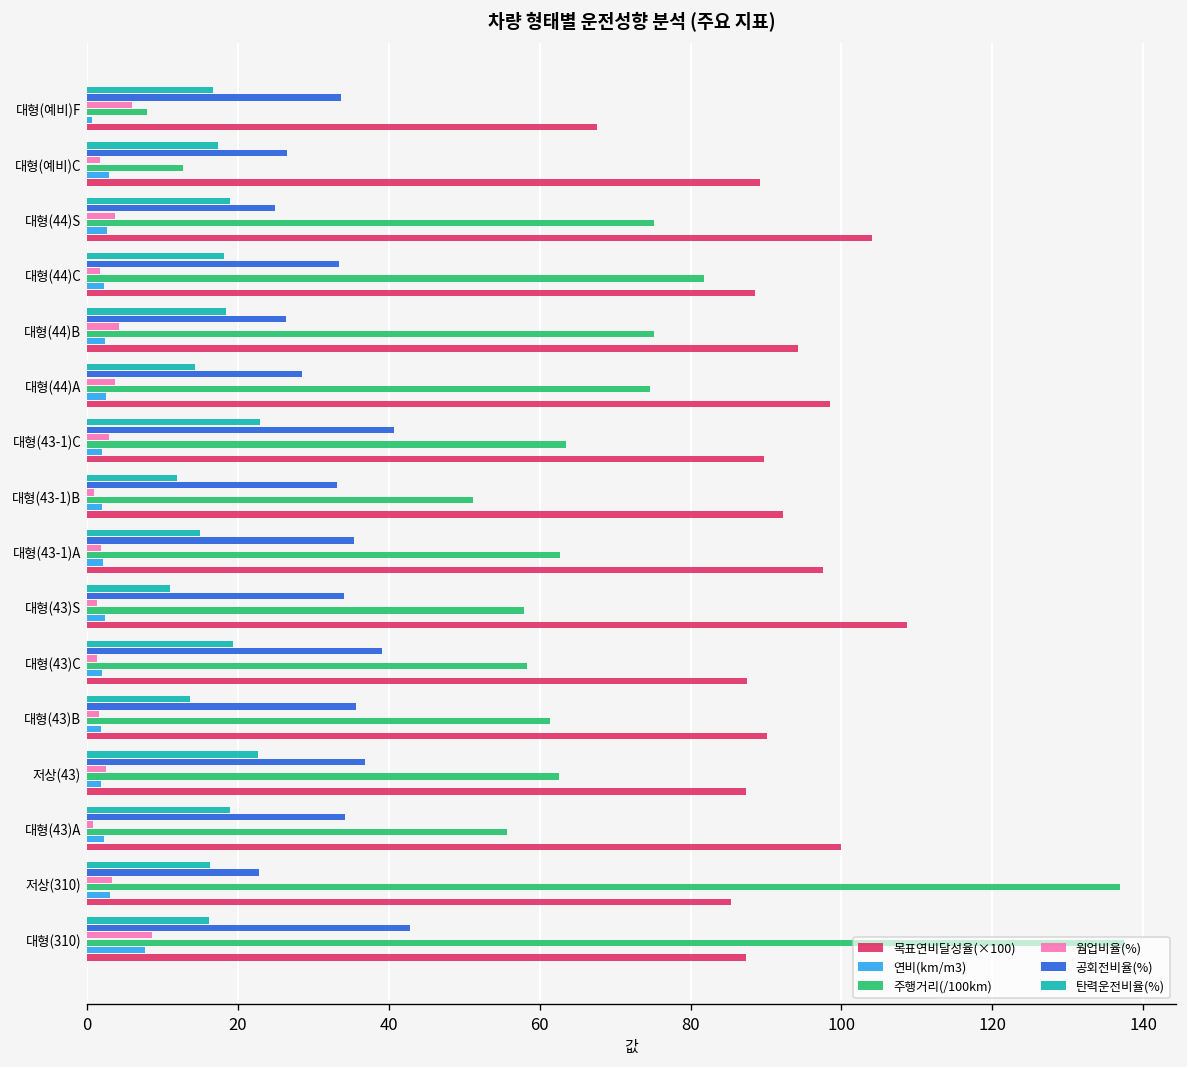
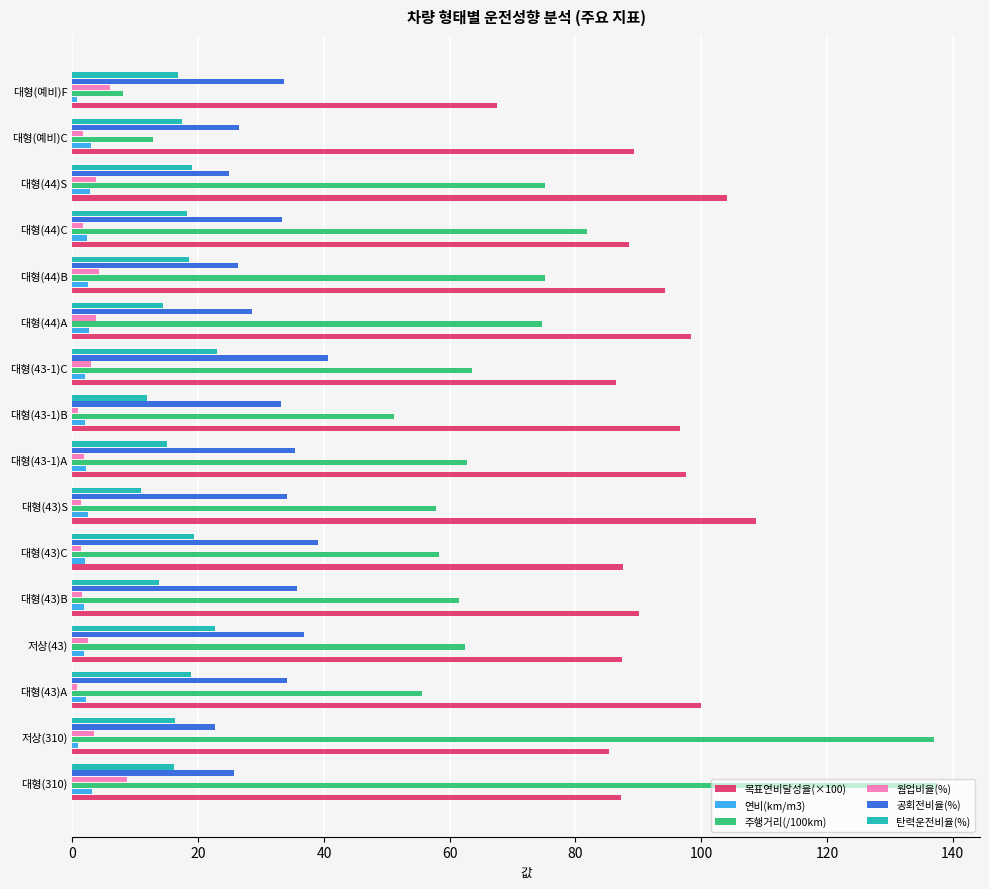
  {
    "목표연비달성율(×100)": {
      "대형(예비)F": 68,
      "대형(예비)C": 89,
      "대형(44)S": 104,
      "대형(44)C": 89,
      "대형(44)B": 94,
      "대형(44)A": 98,
-     "대형(43-1)C": 90,
-     "대형(43-1)B": 92,
+     "대형(43-1)C": 86,
+     "대형(43-1)B": 97,
      "대형(43-1)A": 98,
      "대형(43)S": 109,
      "대형(43)C": 88,
      "대형(43)B": 90,
      "저상(43)": 87,
      "대형(43)A": 100,
      "저상(310)": 85,
      "대형(310)": 87
    },
    "연비(km/m3)": {
      "대형(예비)F": 1,
      "대형(예비)C": 3,
      "대형(44)S": 3,
      "대형(44)C": 2,
      "대형(44)B": 2,
      "대형(44)A": 3,
      "대형(43-1)C": 2,
      "대형(43-1)B": 2,
      "대형(43-1)A": 2,
      "대형(43)S": 2,
      "대형(43)C": 2,
      "대형(43)B": 2,
      "저상(43)": 2,
      "대형(43)A": 2,
-     "저상(310)": 3,
-     "대형(310)": 8
+     "저상(310)": 1,
+     "대형(310)": 3
    },
    "주행거리(/100km)": {
      "대형(예비)F": 8,
      "대형(예비)C": 13,
      "대형(44)S": 75,
      "대형(44)C": 82,
      "대형(44)B": 75,
      "대형(44)A": 75,
      "대형(43-1)C": 63,
      "대형(43-1)B": 51,
      "대형(43-1)A": 63,
      "대형(43)S": 58,
      "대형(43)C": 58,
      "대형(43)B": 61,
      "저상(43)": 63,
      "대형(43)A": 56,
      "저상(310)": 137
    },
    "웜업비율(%)": {
      "대형(예비)F": 6,
      "대형(예비)C": 2,
      "대형(44)S": 4,
      "대형(44)C": 2,
      "대형(44)B": 4,
      "대형(44)A": 4,
      "대형(43-1)C": 3,
      "대형(43-1)B": 1,
      "대형(43-1)A": 2,
      "대형(43)S": 1,
      "대형(43)C": 1,
      "대형(43)B": 2,
      "저상(43)": 3,
      "대형(43)A": 1,
      "저상(310)": 3,
      "대형(310)": 9
    },
    "공회전비율(%)": {
      "대형(예비)F": 34,
      "대형(예비)C": 26,
      "대형(44)S": 25,
      "대형(44)C": 33,
      "대형(44)B": 26,
      "대형(44)A": 29,
      "대형(43-1)C": 41,
      "대형(43-1)B": 33,
      "대형(43-1)A": 35,
      "대형(43)S": 34,
      "대형(43)C": 39,
      "대형(43)B": 36,
      "저상(43)": 37,
      "대형(43)A": 34,
      "저상(310)": 23,
-     "대형(310)": 43
+     "대형(310)": 26
    },
    "탄력운전비율(%)": {
      "대형(예비)F": 17,
      "대형(예비)C": 17,
      "대형(44)S": 19,
      "대형(44)C": 18,
      "대형(44)B": 18,
      "대형(44)A": 14,
      "대형(43-1)C": 23,
      "대형(43-1)B": 12,
      "대형(43-1)A": 15,
      "대형(43)S": 11,
      "대형(43)C": 19,
      "대형(43)B": 14,
      "저상(43)": 23,
      "대형(43)A": 19,
      "저상(310)": 16,
      "대형(310)": 16
    }
  }
